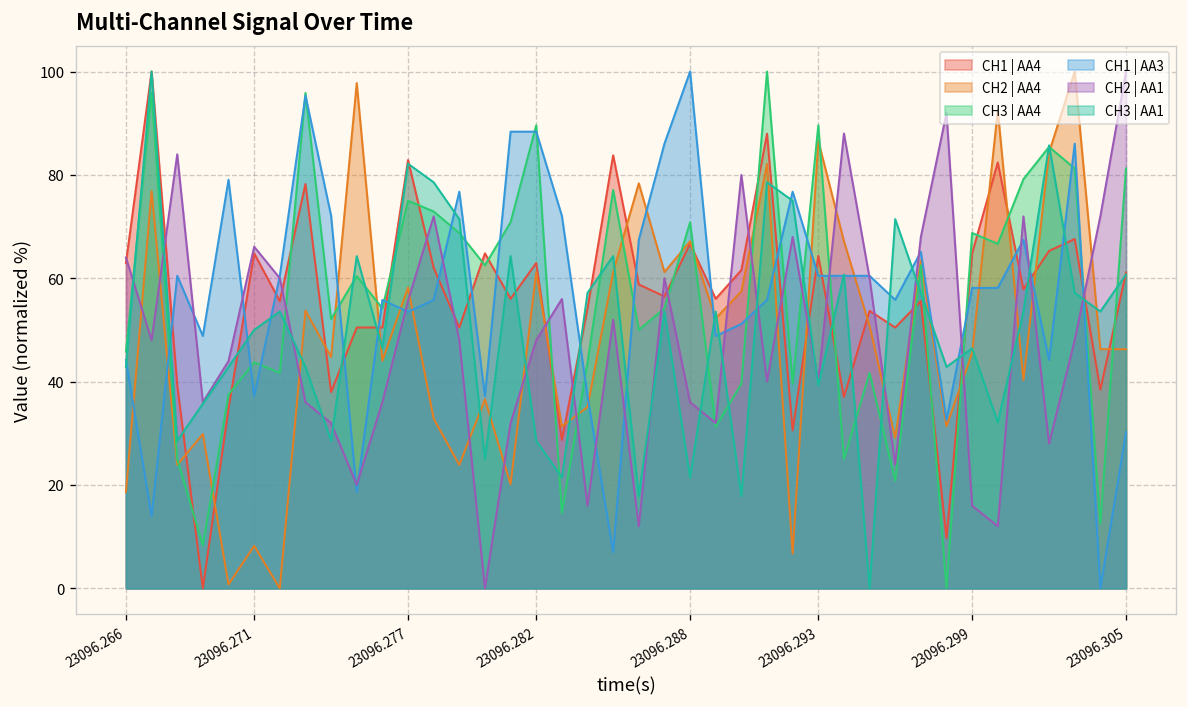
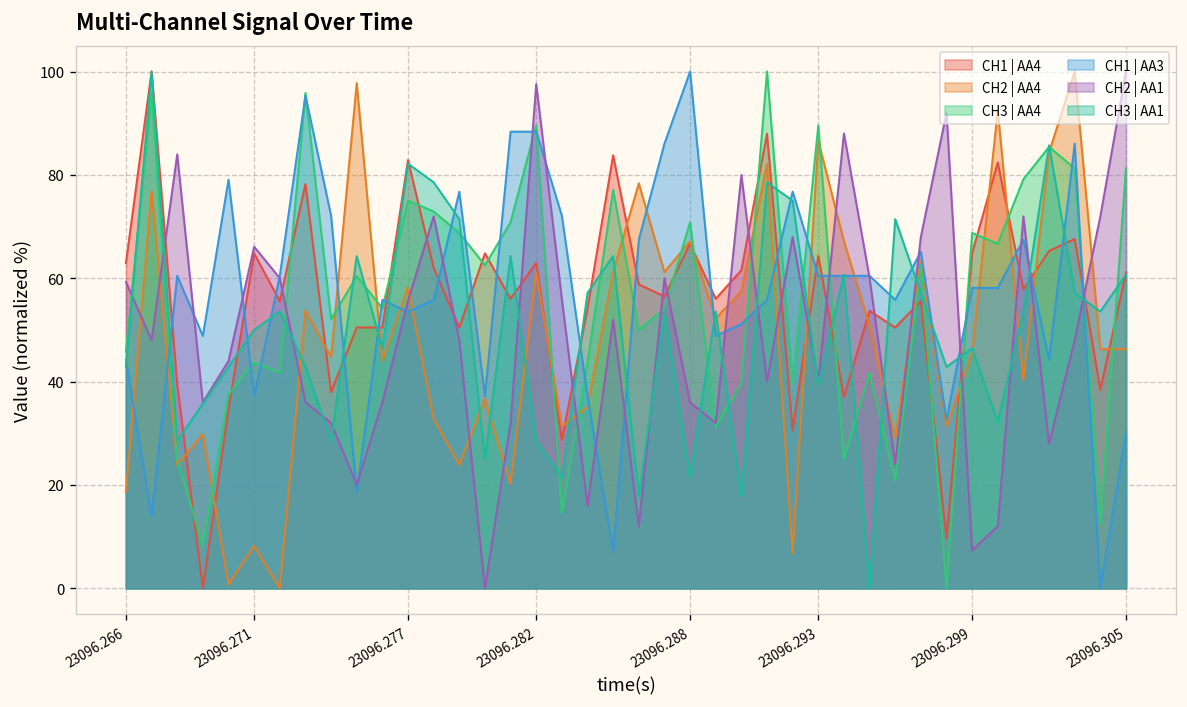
  {
    "CH2 | AA1": {
-     "23096.266": 64,
+     "23096.266": 59,
      "23096.271": 66,
      "23096.277": 56,
-     "23096.282": 48,
+     "23096.282": 98,
      "23096.288": 36,
      "23096.293": 40,
-     "23096.299": 16
+     "23096.299": 7
    }
  }
